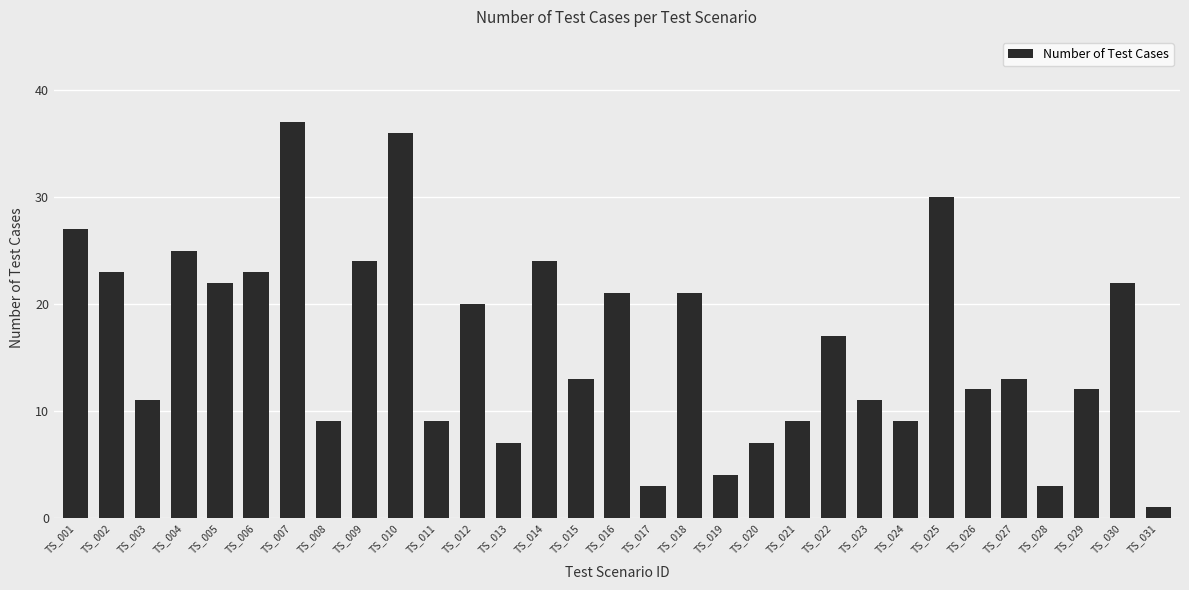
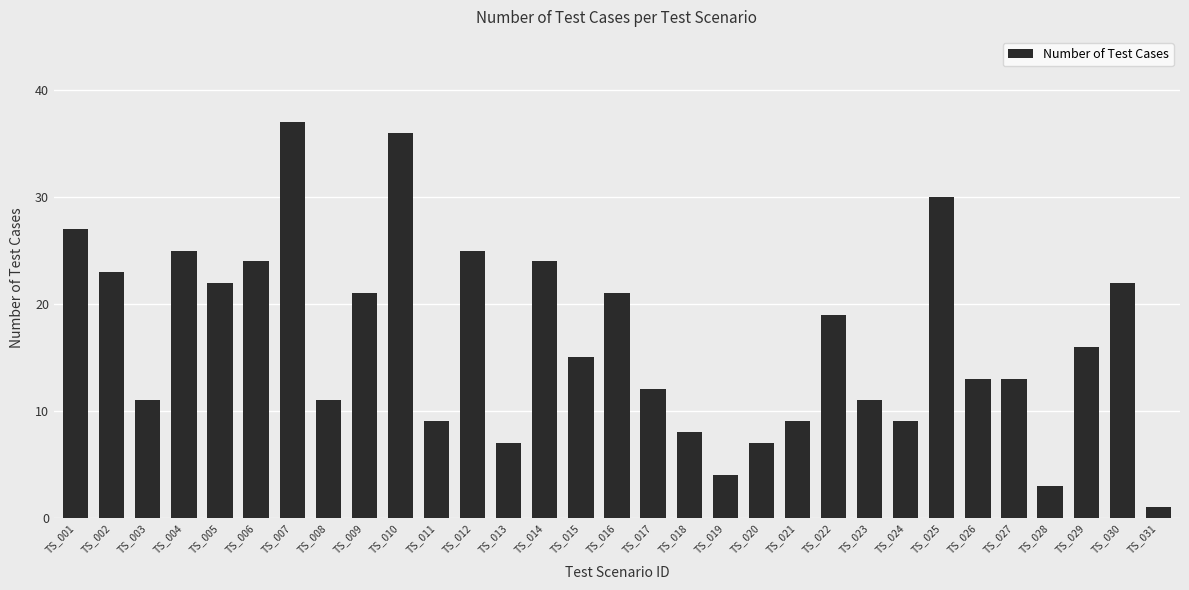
  {
    "TS_001": 27,
    "TS_002": 23,
    "TS_003": 11,
    "TS_004": 25,
    "TS_005": 22,
-   "TS_006": 23,
+   "TS_006": 24,
    "TS_007": 37,
-   "TS_008": 9,
-   "TS_009": 24,
+   "TS_008": 11,
+   "TS_009": 21,
    "TS_010": 36,
    "TS_011": 9,
-   "TS_012": 20,
+   "TS_012": 25,
    "TS_013": 7,
    "TS_014": 24,
-   "TS_015": 13,
+   "TS_015": 15,
    "TS_016": 21,
-   "TS_017": 3,
-   "TS_018": 21,
+   "TS_017": 12,
+   "TS_018": 8,
    "TS_019": 4,
    "TS_020": 7,
    "TS_021": 9,
-   "TS_022": 17,
+   "TS_022": 19,
    "TS_023": 11,
    "TS_024": 9,
    "TS_025": 30,
-   "TS_026": 12,
+   "TS_026": 13,
    "TS_027": 13,
    "TS_028": 3,
-   "TS_029": 12,
+   "TS_029": 16,
    "TS_030": 22,
    "TS_031": 1
  }
